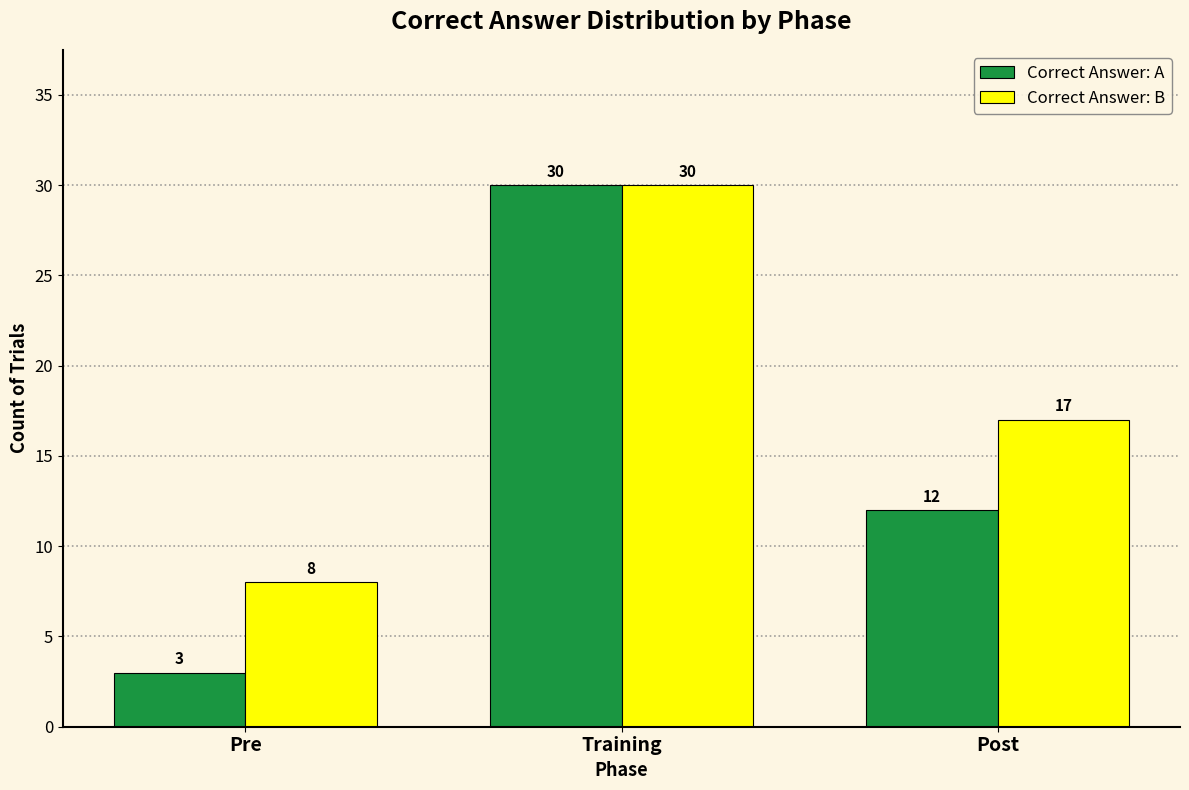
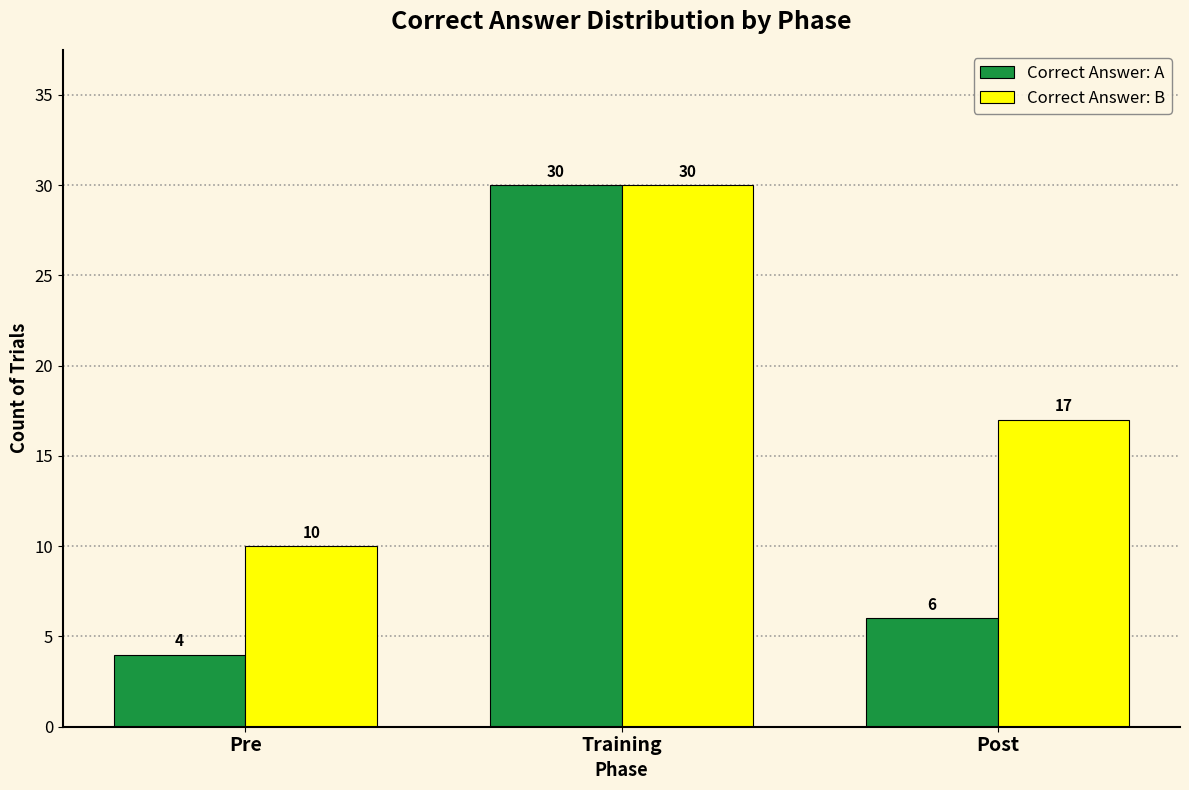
  {
    "Correct Answer: A": {
-     "Pre": 3,
+     "Pre": 4,
      "Training": 30,
-     "Post": 12
+     "Post": 6
    },
    "Correct Answer: B": {
-     "Pre": 8,
+     "Pre": 10,
      "Training": 30,
      "Post": 17
    }
  }
